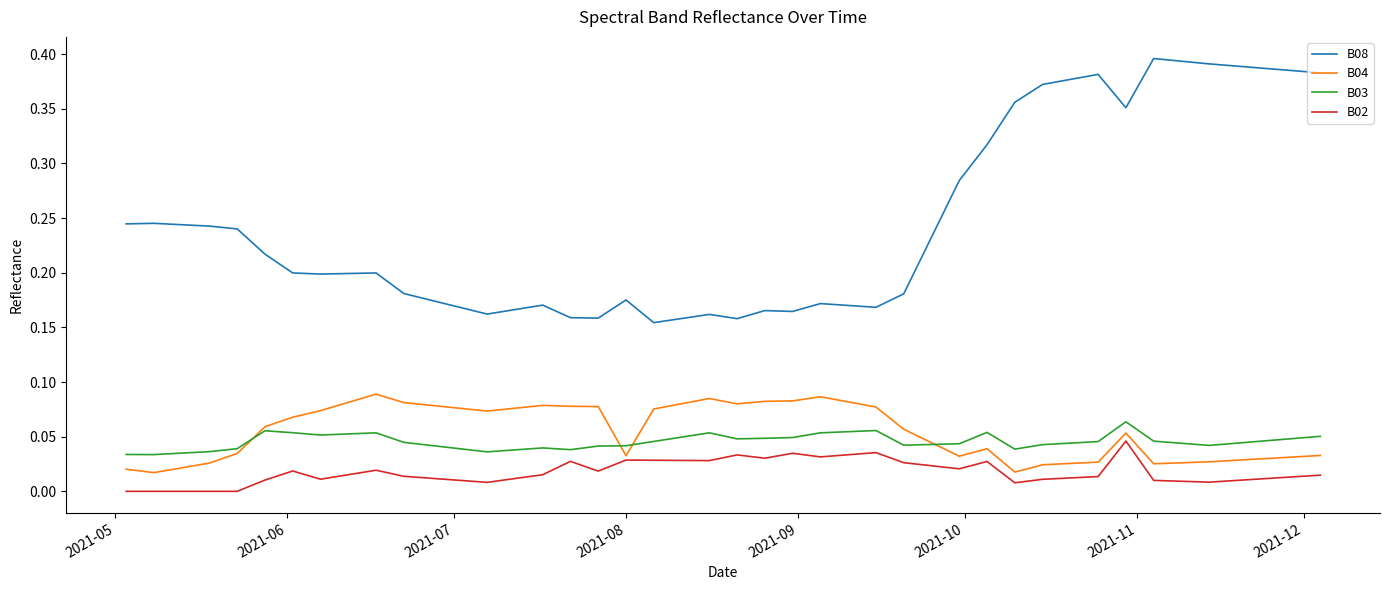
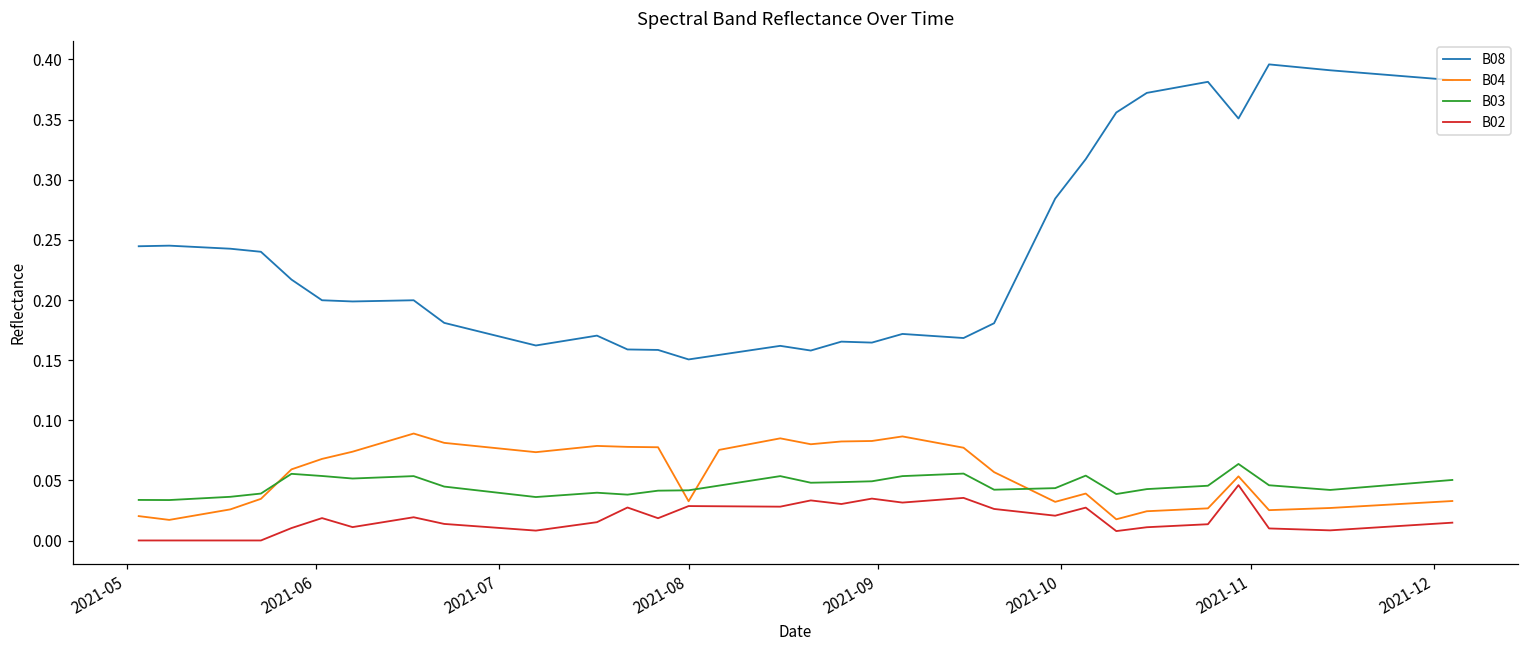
  {
    "B08": {
-     "2021-08": 0.175
+     "2021-08": 0.151
    },
    "B04": {
      "2021-08": 0.033
    },
    "B03": {
      "2021-08": 0.042
    },
    "B02": {
      "2021-08": 0.029
    }
  }
